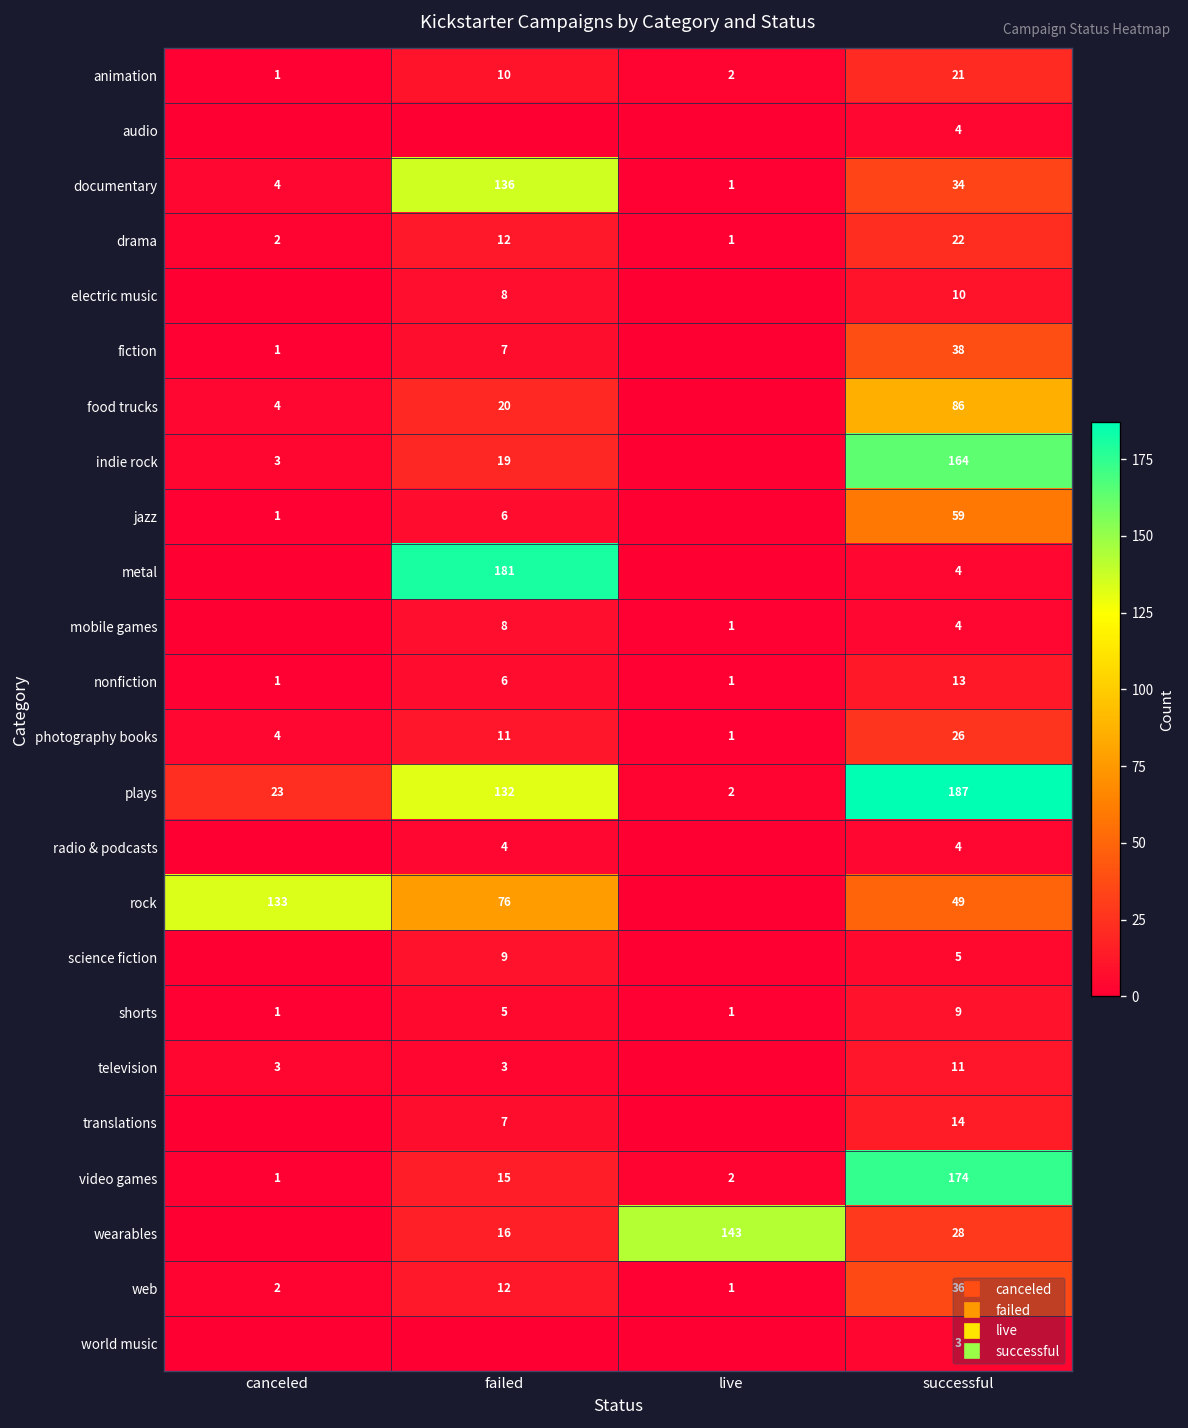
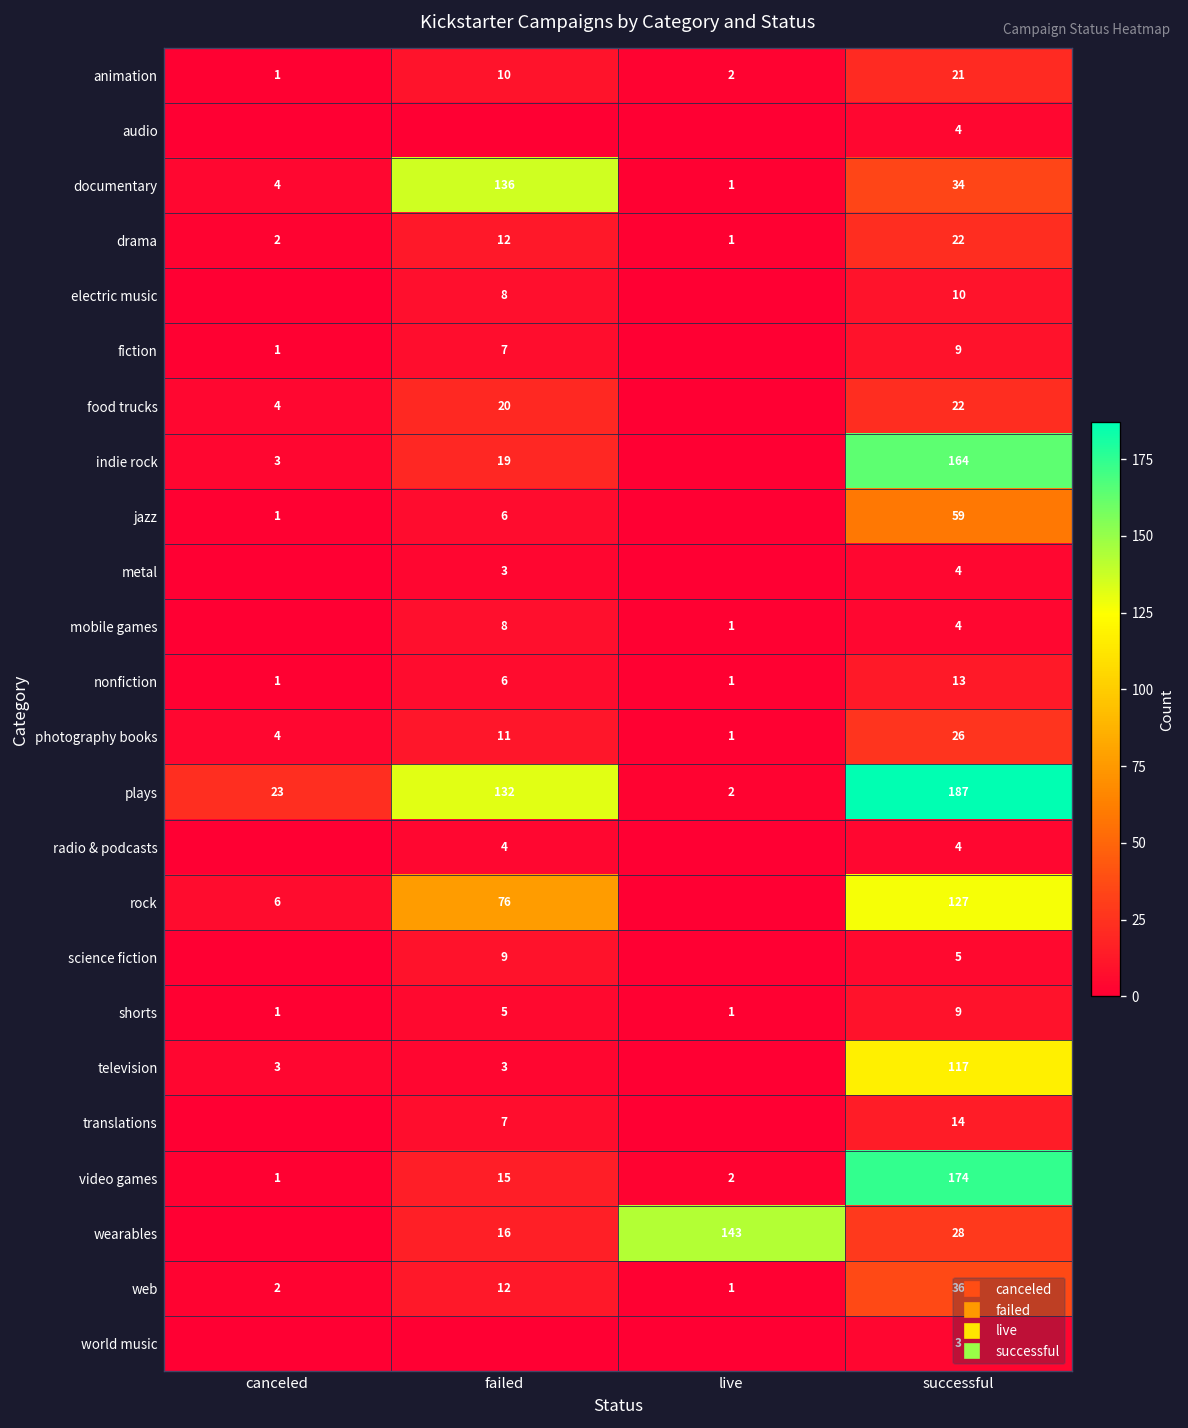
  {
    "animation": {
      "canceled": 1,
      "failed": 10,
      "live": 2,
      "successful": 21
    },
    "audio": {
      "successful": 4
    },
    "documentary": {
      "canceled": 4,
      "failed": 136,
      "live": 1,
      "successful": 34
    },
    "drama": {
      "canceled": 2,
      "failed": 12,
      "live": 1,
      "successful": 22
    },
    "electric music": {
      "failed": 8,
      "successful": 10
    },
    "fiction": {
      "canceled": 1,
      "failed": 7,
-     "successful": 38
+     "successful": 9
    },
    "food trucks": {
      "canceled": 4,
      "failed": 20,
-     "successful": 86
+     "successful": 22
    },
    "indie rock": {
      "canceled": 3,
      "failed": 19,
      "successful": 164
    },
    "jazz": {
      "canceled": 1,
      "failed": 6,
      "successful": 59
    },
    "metal": {
-     "failed": 181,
+     "failed": 3,
      "successful": 4
    },
    "mobile games": {
      "failed": 8,
      "live": 1,
      "successful": 4
    },
    "nonfiction": {
      "canceled": 1,
      "failed": 6,
      "live": 1,
      "successful": 13
    },
    "photography books": {
      "canceled": 4,
      "failed": 11,
      "live": 1,
      "successful": 26
    },
    "plays": {
      "canceled": 23,
      "failed": 132,
      "live": 2,
      "successful": 187
    },
    "radio & podcasts": {
      "failed": 4,
      "successful": 4
    },
    "rock": {
-     "canceled": 133,
+     "canceled": 6,
      "failed": 76,
-     "successful": 49
+     "successful": 127
    },
    "science fiction": {
      "failed": 9,
      "successful": 5
    },
    "shorts": {
      "canceled": 1,
      "failed": 5,
      "live": 1,
      "successful": 9
    },
    "television": {
      "canceled": 3,
      "failed": 3,
-     "successful": 11
+     "successful": 117
    },
    "translations": {
      "failed": 7,
      "successful": 14
    },
    "video games": {
      "canceled": 1,
      "failed": 15,
      "live": 2,
      "successful": 174
    },
    "wearables": {
      "failed": 16,
      "live": 143,
      "successful": 28
    },
    "web": {
      "canceled": 2,
      "failed": 12,
      "live": 1
    }
  }
